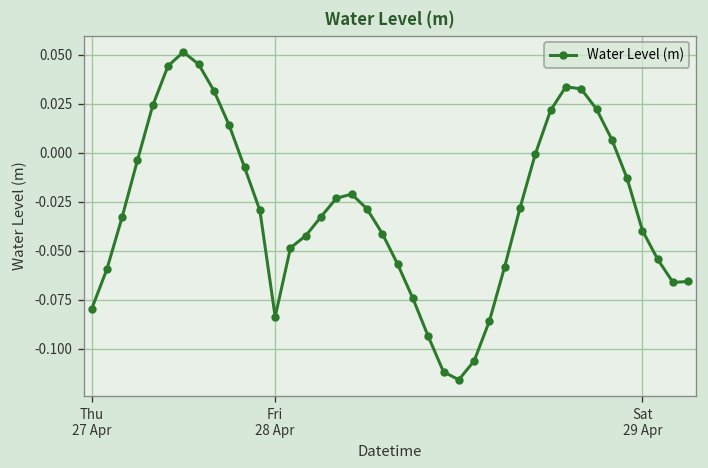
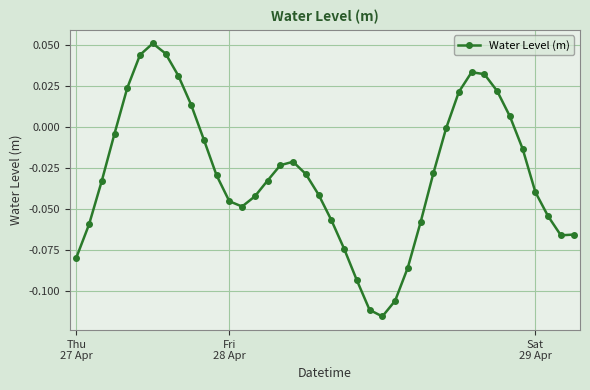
  {
    "Thu 27 Apr": -0.080,
-   "Fri 28 Apr": -0.084,
+   "Fri 28 Apr": -0.045,
    "Sat 29 Apr": -0.040
  }
